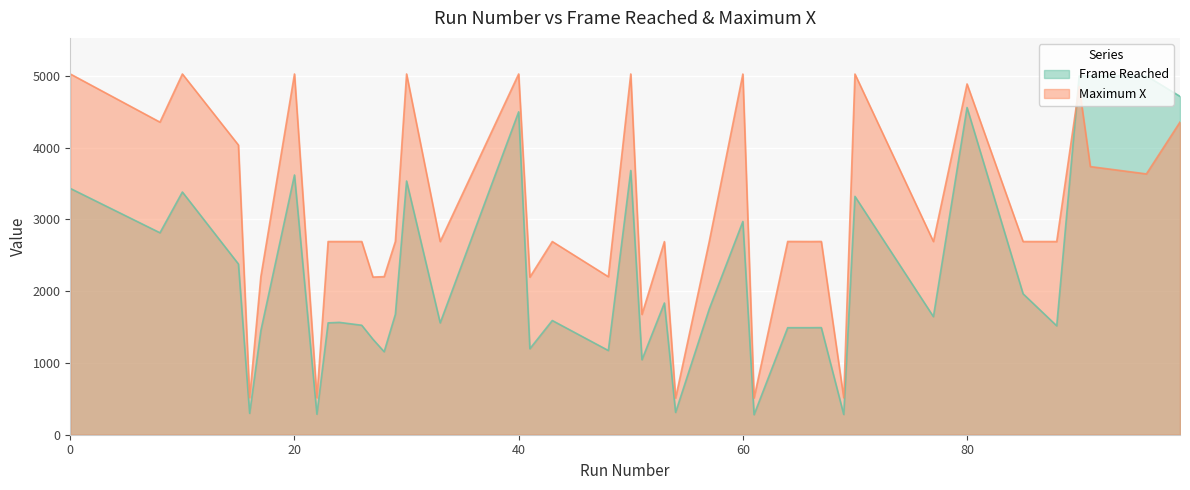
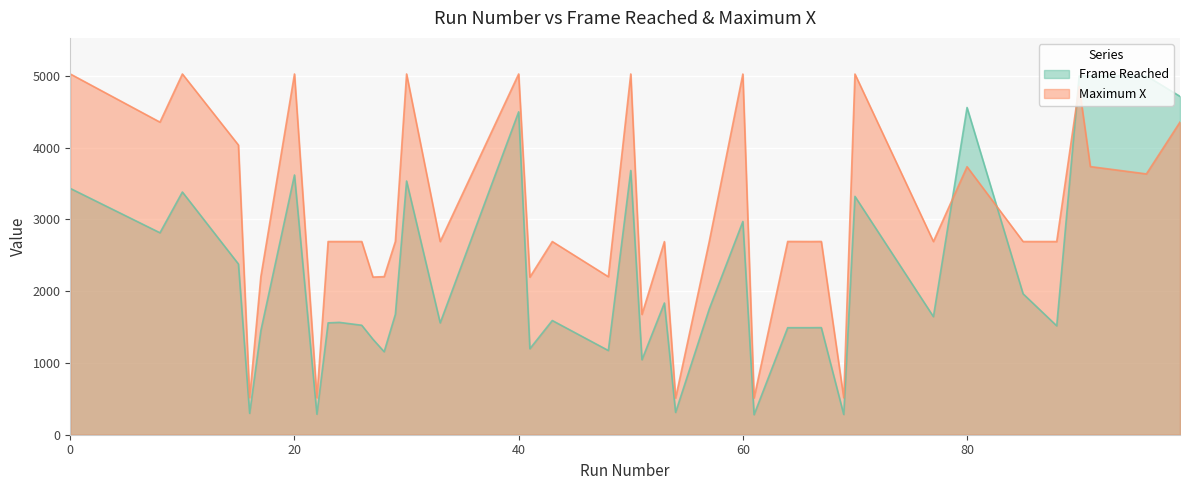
  {
    "Frame Reached": {
      "0": 3400,
      "20": 3600,
      "40": 4500,
      "60": 3000,
      "80": 4600
    },
    "Maximum X": {
      "0": 5000,
      "20": 5000,
      "40": 5000,
      "60": 5000,
-     "80": 4900
+     "80": 3700
    }
  }
